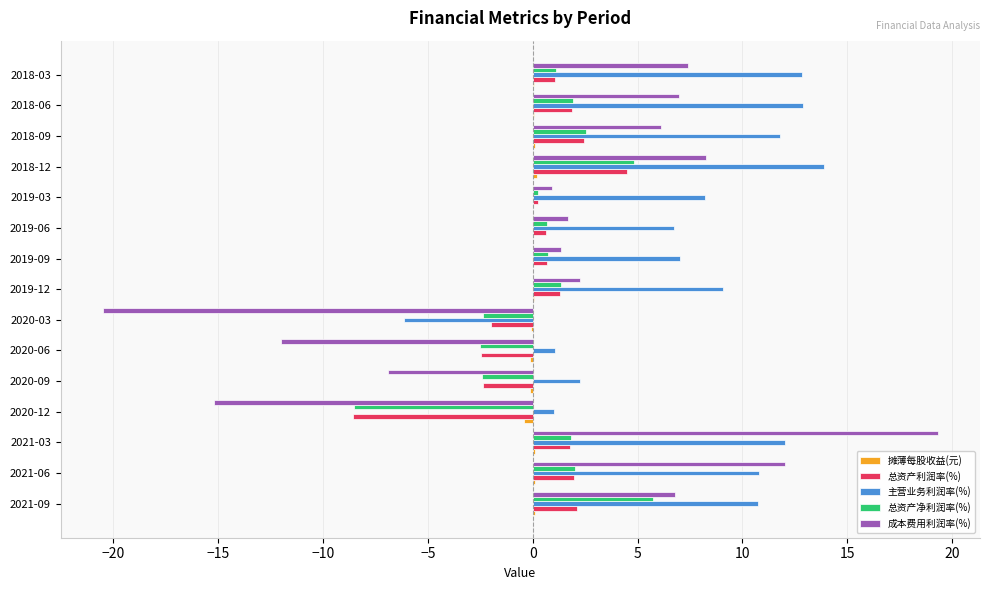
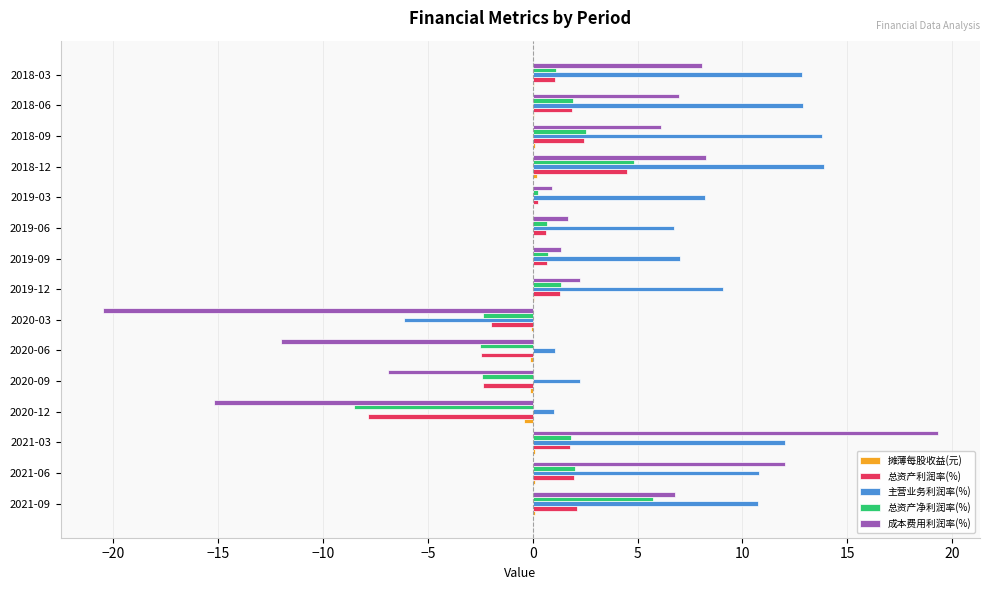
  {
    "摊薄每股收益(元)": {
      "2018-12": 0.2,
      "2020-06": -0.1,
      "2020-12": -0.4,
      "2021-09": 0.1
    },
    "总资产利润率(%)": {
      "2018-03": 1.1,
      "2018-06": 1.9,
      "2018-09": 2.4,
      "2018-12": 4.5,
      "2019-03": 0.3,
      "2019-06": 0.6,
      "2019-09": 0.7,
      "2019-12": 1.3,
      "2020-03": -2.0,
      "2020-06": -2.5,
      "2020-09": -2.4,
-     "2020-12": -8.6,
+     "2020-12": -7.8,
      "2021-03": 1.8,
      "2021-06": 2.0,
      "2021-09": 2.1
    },
    "主营业务利润率(%)": {
      "2018-03": 12.9,
      "2018-06": 12.9,
-     "2018-09": 11.8,
+     "2018-09": 13.8,
      "2018-12": 13.9,
      "2019-03": 8.2,
      "2019-06": 6.7,
      "2019-09": 7.0,
      "2019-12": 9.1,
      "2020-03": -6.1,
      "2020-06": 1.1,
      "2020-09": 2.3,
      "2020-12": 1.0,
      "2021-03": 12.0,
      "2021-06": 10.8,
      "2021-09": 10.8
    },
    "总资产净利润率(%)": {
      "2018-03": 1.1,
      "2018-06": 1.9,
      "2018-09": 2.6,
      "2018-12": 4.8,
      "2019-03": 0.3,
      "2019-06": 0.7,
      "2019-09": 0.7,
      "2019-12": 1.4,
      "2020-03": -2.4,
      "2020-06": -2.5,
      "2020-09": -2.4,
      "2020-12": -8.5,
      "2021-03": 1.8,
      "2021-06": 2.0,
      "2021-09": 5.8
    },
    "成本费用利润率(%)": {
-     "2018-03": 7.4,
+     "2018-03": 8.1,
      "2018-06": 7.0,
      "2018-09": 6.1,
      "2018-12": 8.3,
      "2019-03": 0.9,
      "2019-06": 1.7,
      "2019-09": 1.4,
      "2019-12": 2.3,
      "2020-03": -20.5,
      "2020-06": -12.0,
      "2020-09": -6.9,
      "2020-12": -15.2,
      "2021-03": 19.3,
      "2021-06": 12.0,
      "2021-09": 6.8
    }
  }
